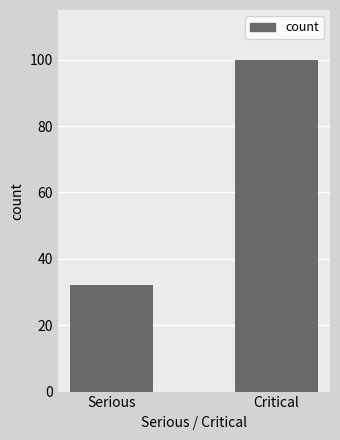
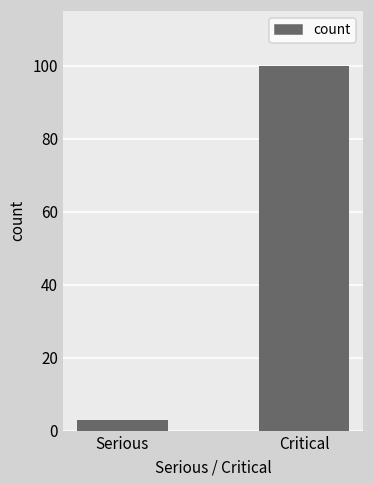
  {
-   "Serious": 32,
+   "Serious": 3,
    "Critical": 100
  }
